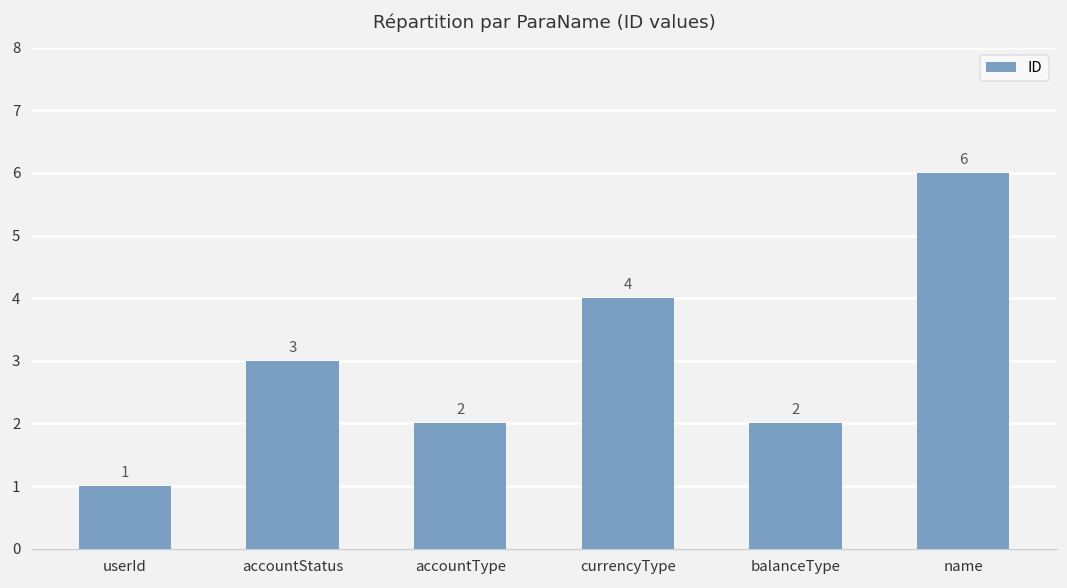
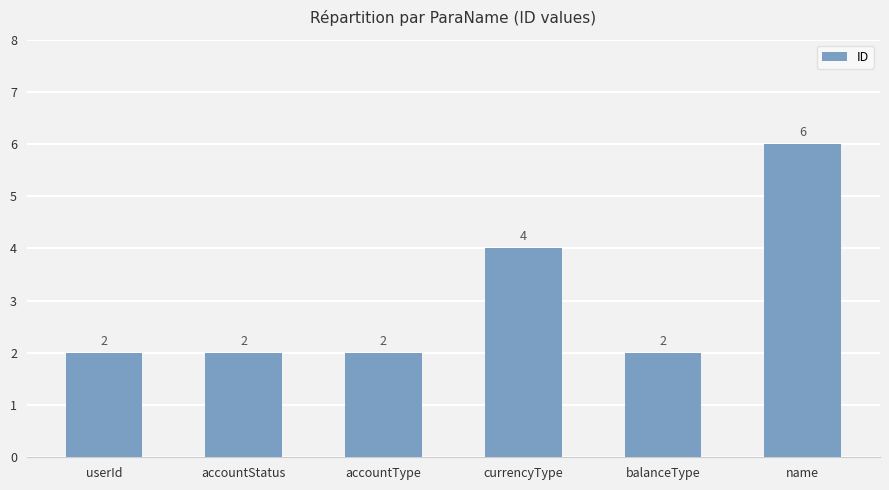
  {
-   "userId": 1,
-   "accountStatus": 3,
+   "userId": 2,
+   "accountStatus": 2,
    "accountType": 2,
    "currencyType": 4,
    "balanceType": 2,
    "name": 6
  }
